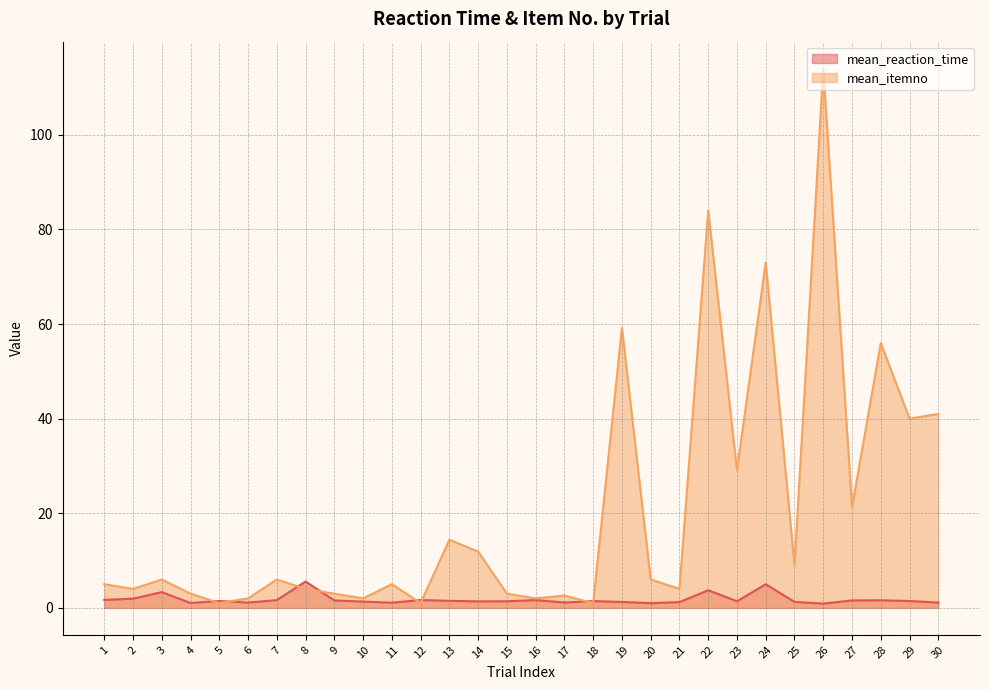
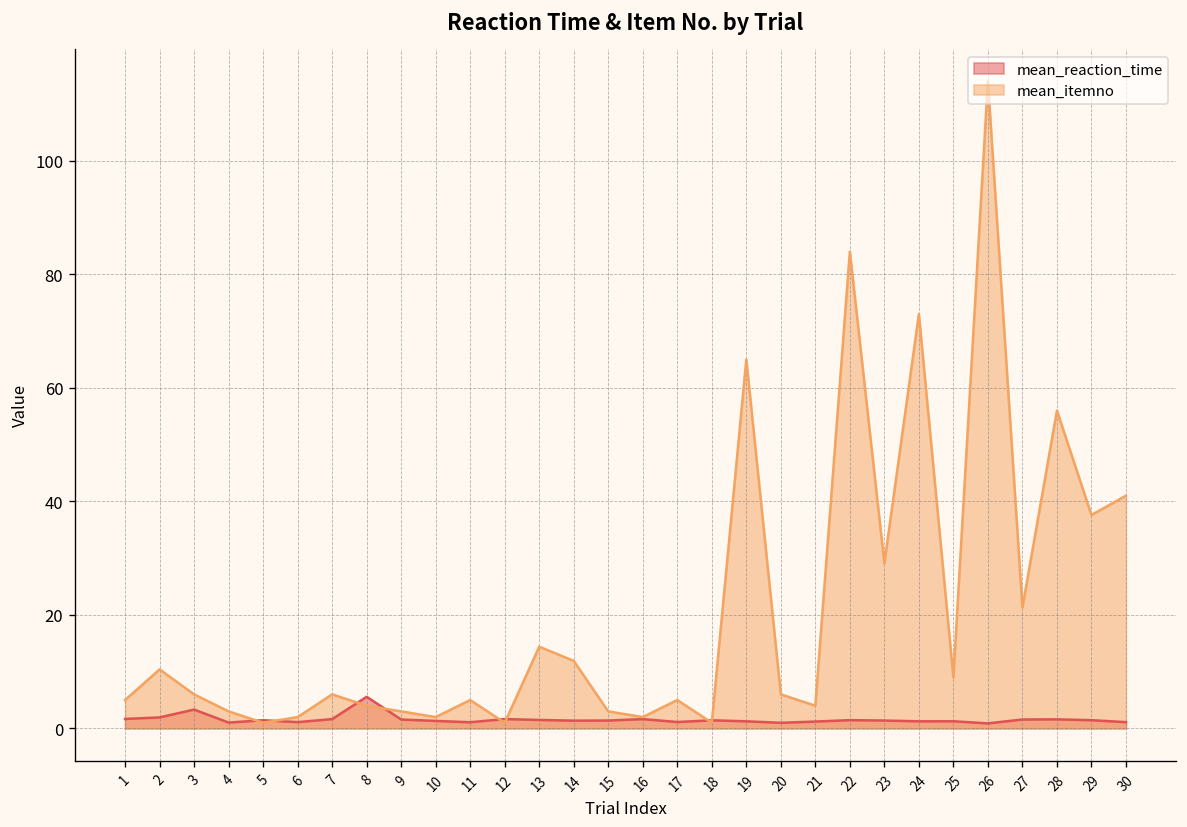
  {
    "mean_reaction_time": {
      "1": 2,
      "2": 2,
      "3": 3,
      "4": 1,
      "6": 1,
      "7": 2,
      "8": 6,
      "9": 2,
      "10": 1,
      "11": 1,
      "12": 2,
      "13": 1,
      "14": 1,
      "15": 1,
      "17": 1,
      "19": 1,
      "20": 1,
      "21": 1,
-     "22": 4,
+     "22": 1,
      "23": 1,
-     "24": 5,
+     "24": 1,
      "25": 1,
      "26": 1,
      "27": 2,
      "28": 2,
      "29": 1,
      "30": 1
    },
    "mean_itemno": {
      "1": 5,
-     "2": 4,
+     "2": 10,
      "3": 6,
      "4": 3,
      "6": 2,
      "7": 6,
      "8": 4,
      "9": 3,
      "10": 2,
      "11": 5,
      "12": 1,
      "13": 14,
      "14": 12,
      "15": 3,
-     "17": 3,
-     "19": 59,
+     "17": 5,
+     "19": 65,
      "20": 6,
      "21": 4,
      "22": 84,
      "23": 29,
      "24": 73,
      "25": 9,
      "27": 21,
      "28": 56,
-     "29": 40,
+     "29": 38,
      "30": 41
    }
  }
